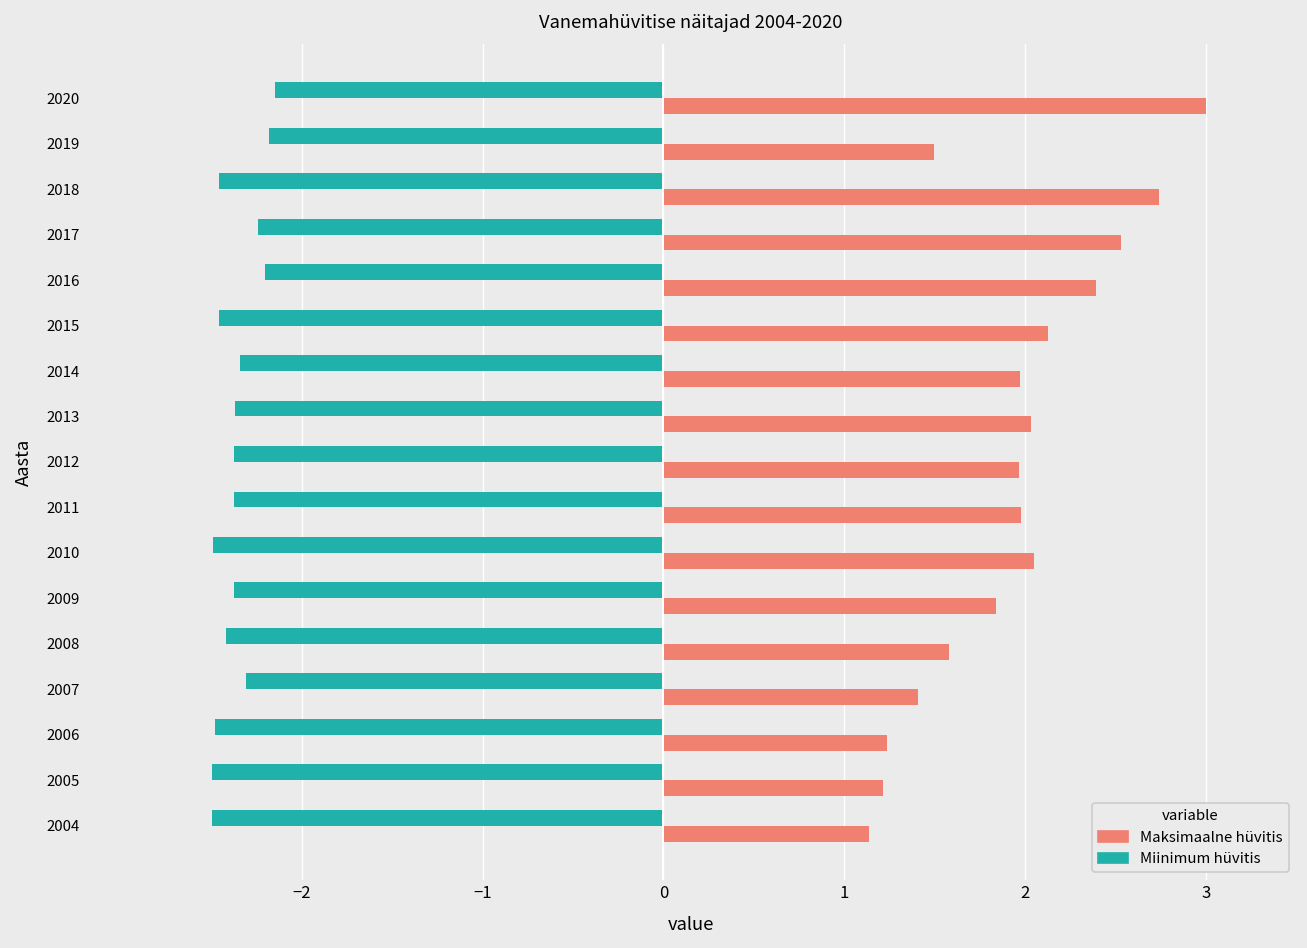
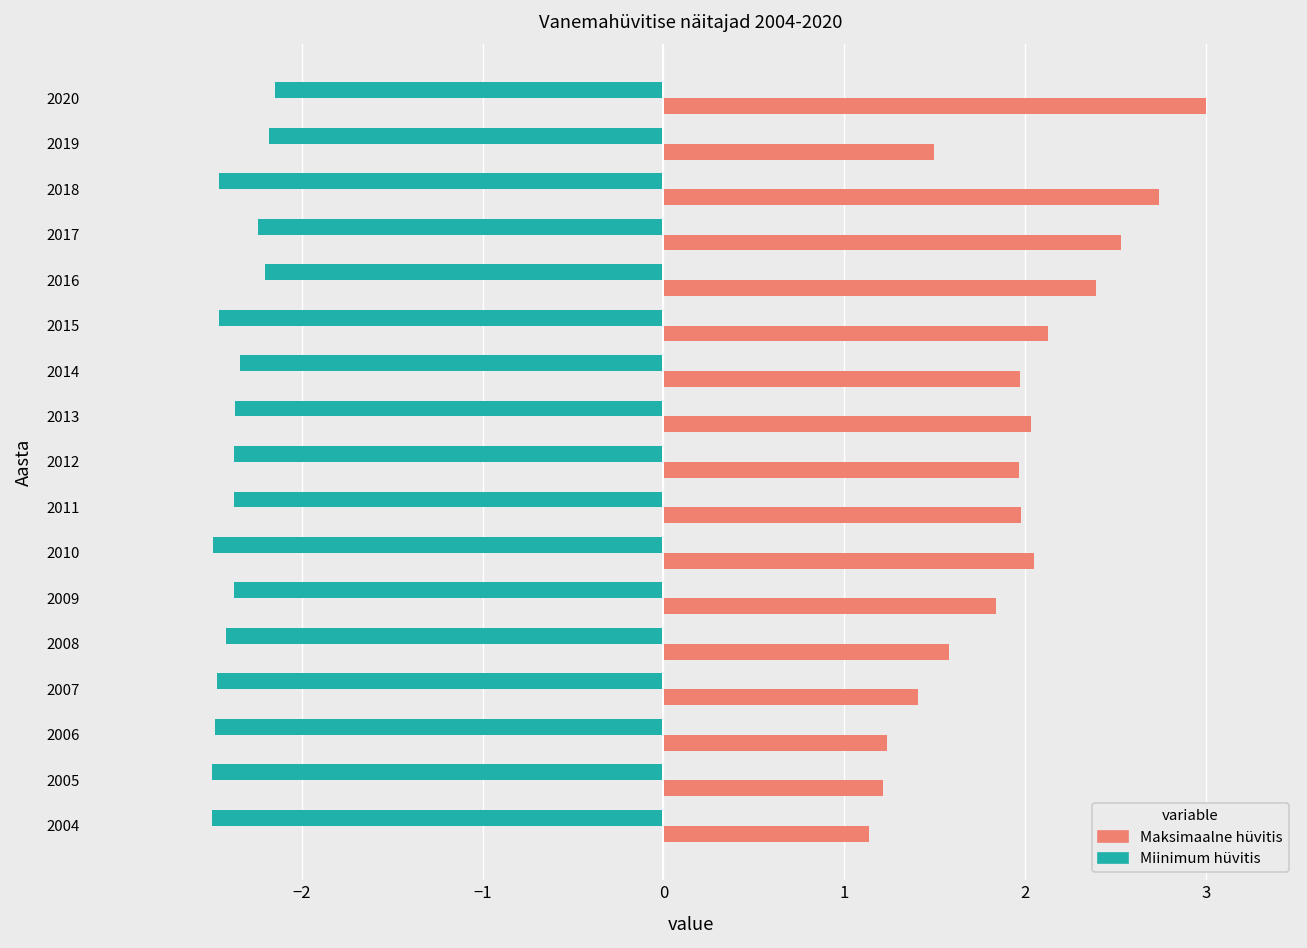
  {
    "Miinimum hüvitis": {
      "2020": -2.15,
      "2019": -2.18,
      "2018": -2.46,
      "2017": -2.25,
      "2016": -2.20,
      "2015": -2.46,
      "2014": -2.34,
      "2013": -2.37,
      "2012": -2.38,
      "2011": -2.38,
      "2010": -2.49,
      "2009": -2.38,
      "2008": -2.42,
-     "2007": -2.31,
+     "2007": -2.47,
      "2006": -2.48,
      "2005": -2.50,
      "2004": -2.50
    },
    "Maksimaalne hüvitis": {
      "2020": 3.00,
      "2019": 1.50,
      "2018": 2.74,
      "2017": 2.53,
      "2016": 2.40,
      "2015": 2.13,
      "2014": 1.97,
      "2013": 2.04,
      "2012": 1.97,
      "2011": 1.98,
      "2010": 2.05,
      "2009": 1.84,
      "2008": 1.58,
      "2007": 1.41,
      "2006": 1.24,
      "2005": 1.22,
      "2004": 1.13
    }
  }
